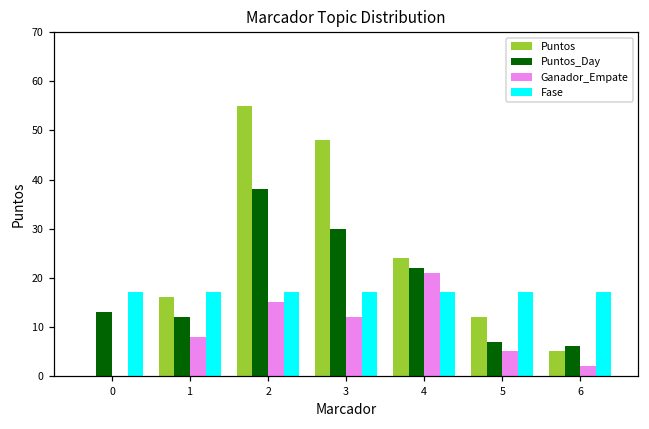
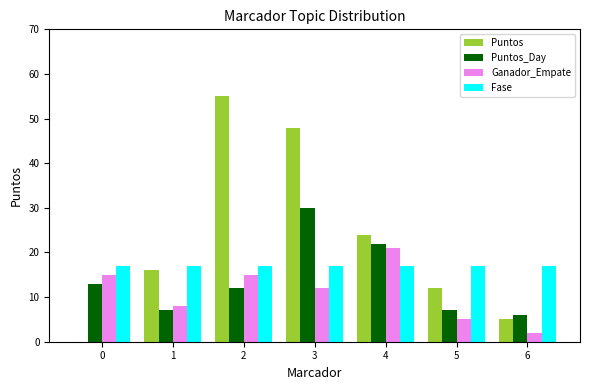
  {
    "Puntos": {
      "0": 0,
      "1": 16,
      "2": 55,
      "3": 48,
      "4": 24,
      "5": 12,
      "6": 5
    },
    "Puntos_Day": {
      "0": 13,
-     "1": 12,
-     "2": 38,
+     "1": 7,
+     "2": 12,
      "3": 30,
      "4": 22,
      "5": 7,
      "6": 6
    },
    "Ganador_Empate": {
-     "0": 0,
+     "0": 15,
      "1": 8,
      "2": 15,
      "3": 12,
      "4": 21,
      "5": 5,
      "6": 2
    },
    "Fase": {
      "0": 17,
      "1": 17,
      "2": 17,
      "3": 17,
      "4": 17,
      "5": 17,
      "6": 17
    }
  }
